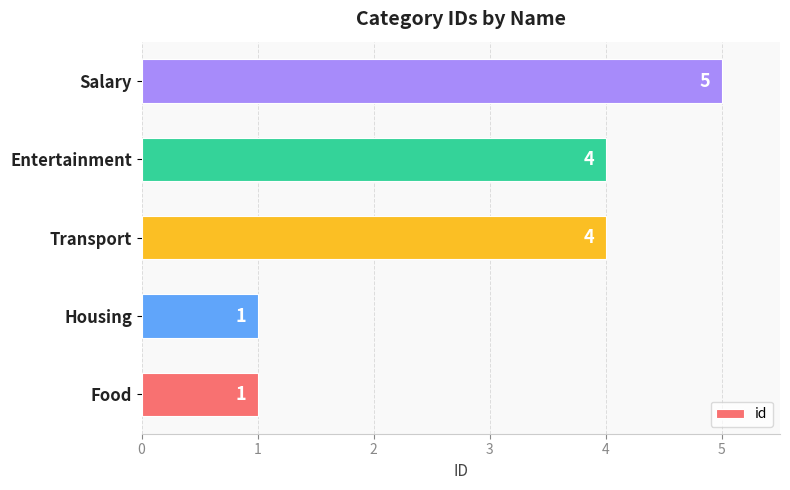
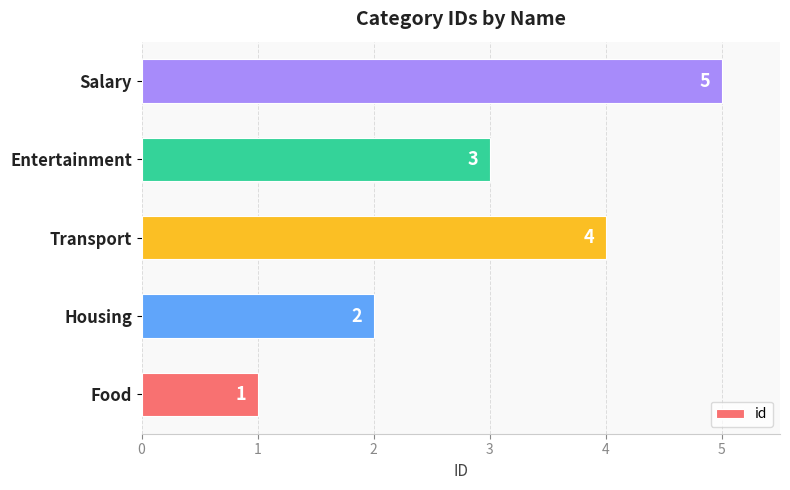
  {
    "Salary": 5,
-   "Entertainment": 4,
+   "Entertainment": 3,
    "Transport": 4,
-   "Housing": 1,
+   "Housing": 2,
    "Food": 1
  }
